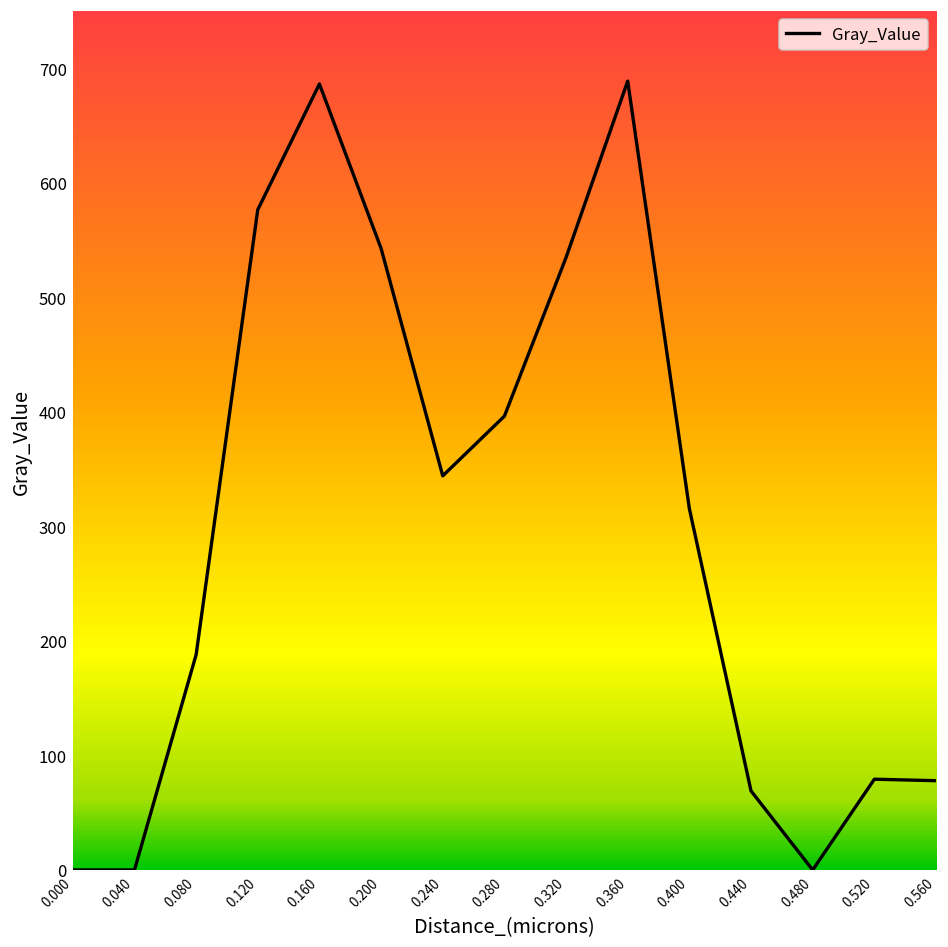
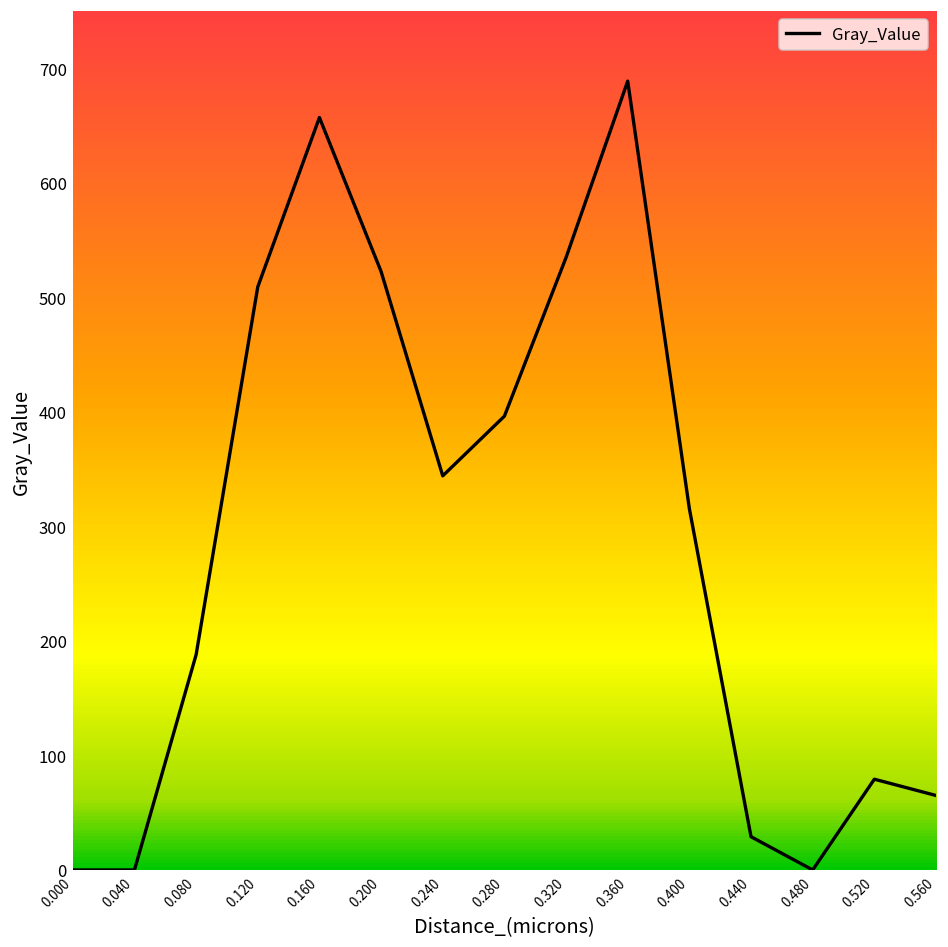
  {
    "0.000": 0,
    "0.040": 0,
    "0.080": 190,
-   "0.120": 580,
-   "0.160": 690,
-   "0.200": 540,
+   "0.120": 510,
+   "0.160": 660,
+   "0.200": 520,
    "0.240": 340,
    "0.280": 400,
    "0.320": 530,
    "0.360": 690,
    "0.400": 320,
-   "0.440": 70,
+   "0.440": 30,
    "0.480": 0,
    "0.520": 80,
-   "0.560": 80
+   "0.560": 70
  }
